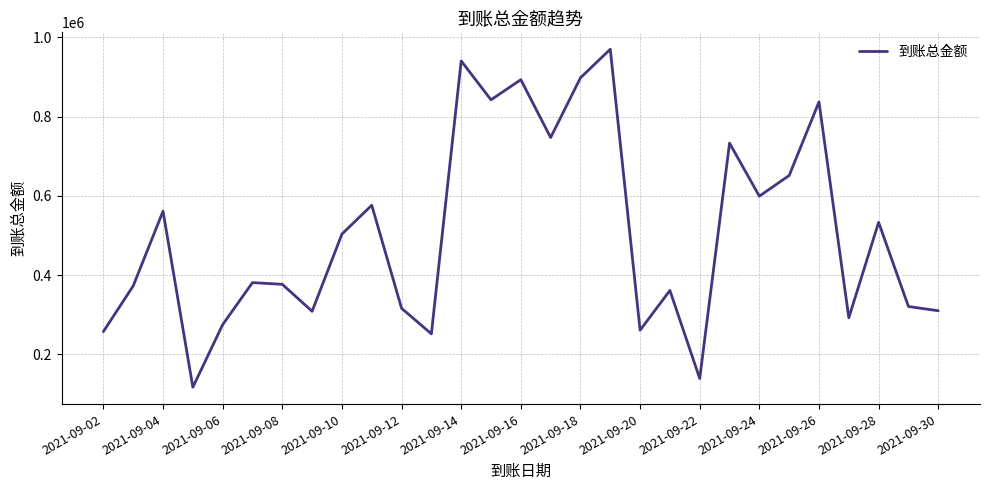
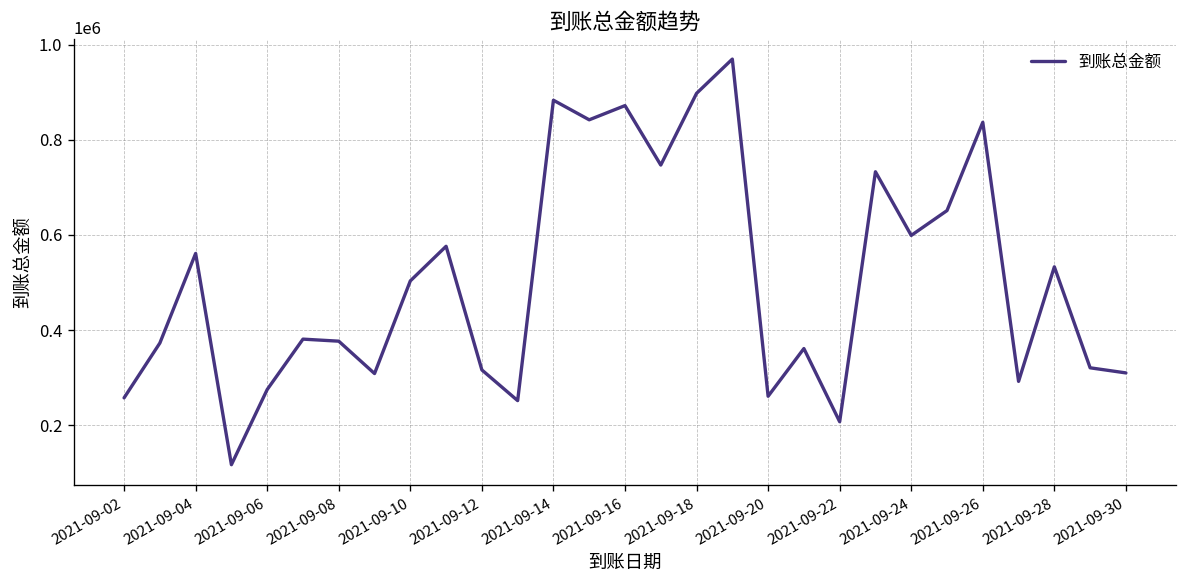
  {
    "2021-09-02": 260000,
    "2021-09-04": 560000,
    "2021-09-06": 270000,
    "2021-09-08": 380000,
    "2021-09-10": 500000,
    "2021-09-12": 320000,
-   "2021-09-14": 940000,
-   "2021-09-16": 890000,
+   "2021-09-14": 880000,
+   "2021-09-16": 870000,
    "2021-09-18": 900000,
    "2021-09-20": 260000,
-   "2021-09-22": 140000,
+   "2021-09-22": 210000,
    "2021-09-24": 600000,
    "2021-09-26": 840000,
    "2021-09-28": 530000,
    "2021-09-30": 310000
  }
